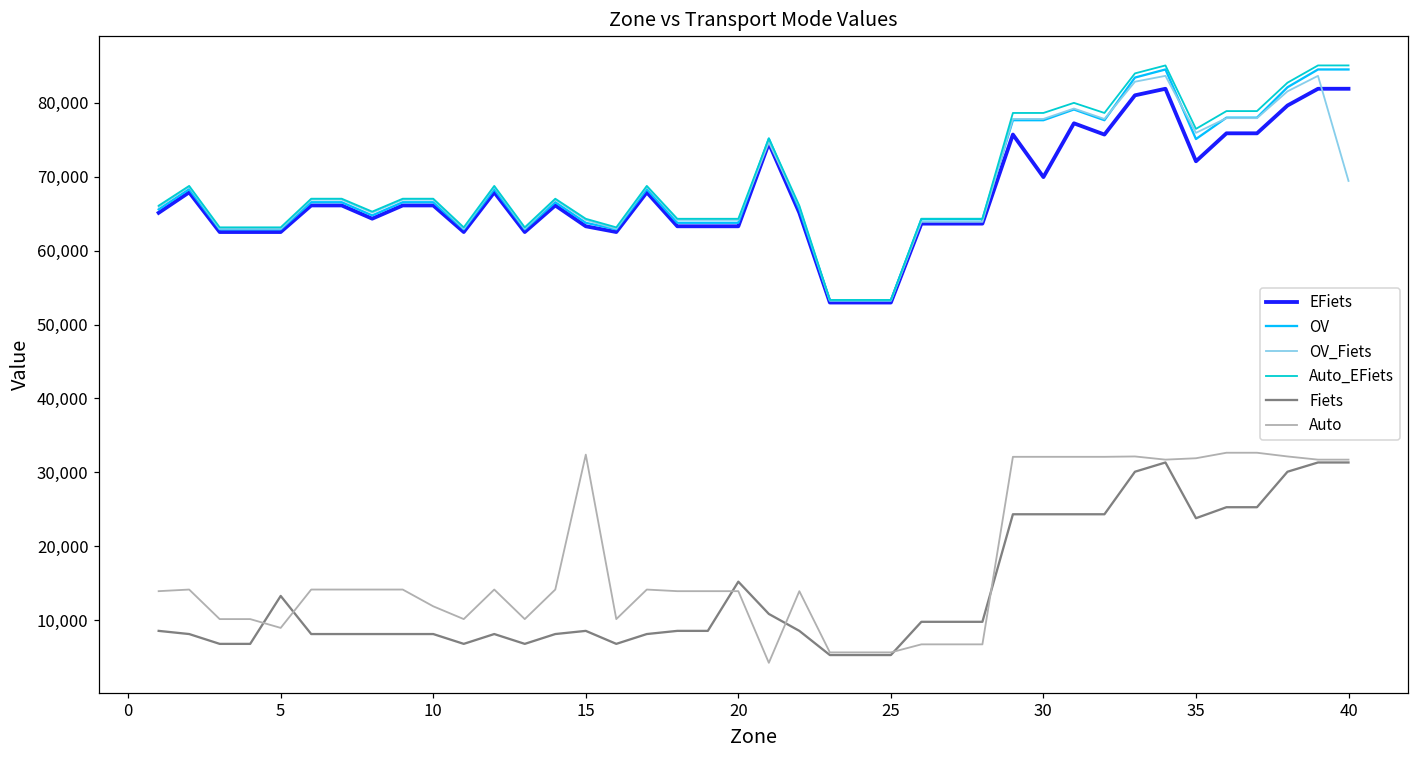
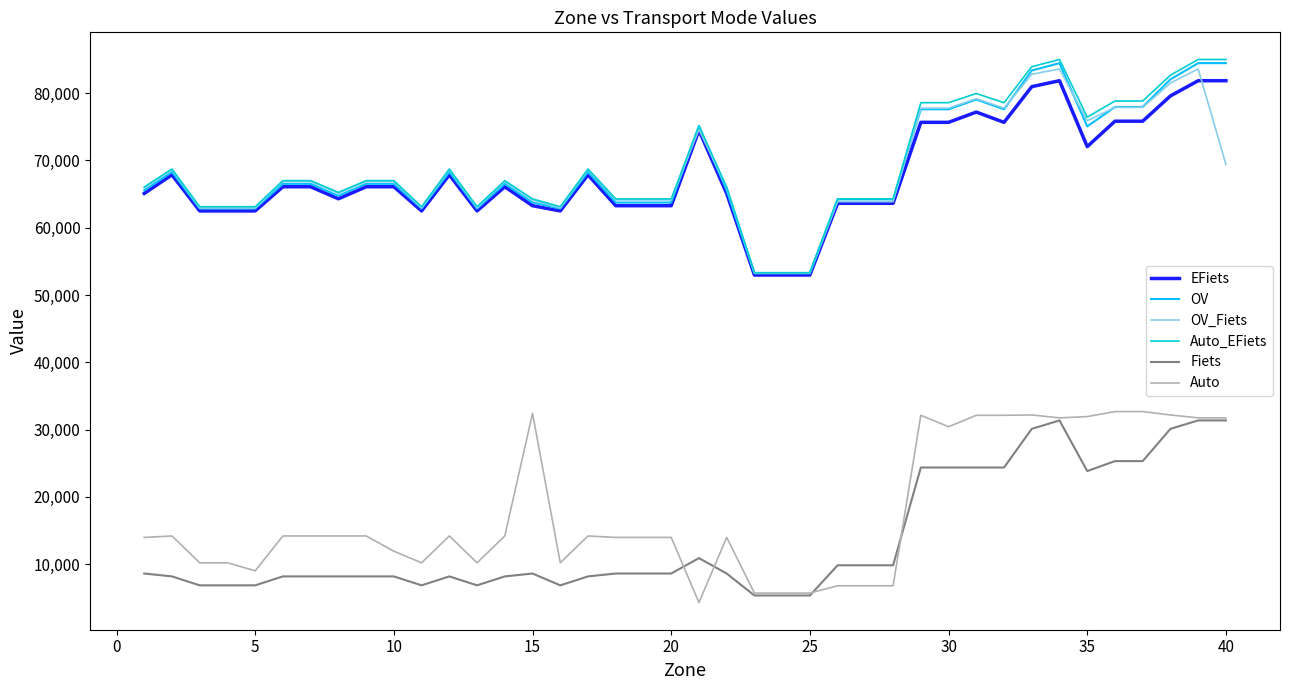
  {
    "EFiets": {
      "10": "66,000",
      "15": "63,000",
      "20": "63,000",
-     "30": "70,000",
+     "30": "76,000",
      "35": "72,000",
      "40": "82,000"
    },
    "OV_Fiets": {
      "35": "76,000",
      "40": "69,000"
    },
    "Fiets": {
-     "5": "13,000",
+     "5": "7,000",
      "10": "8,000",
      "15": "9,000",
-     "20": "15,000",
+     "20": "9,000",
      "30": "24,000",
      "35": "24,000"
    },
    "Auto": {
      "5": "9,000",
      "10": "12,000",
      "15": "32,000",
      "20": "14,000",
-     "30": "32,000",
+     "30": "30,000",
      "35": "32,000"
    }
  }
